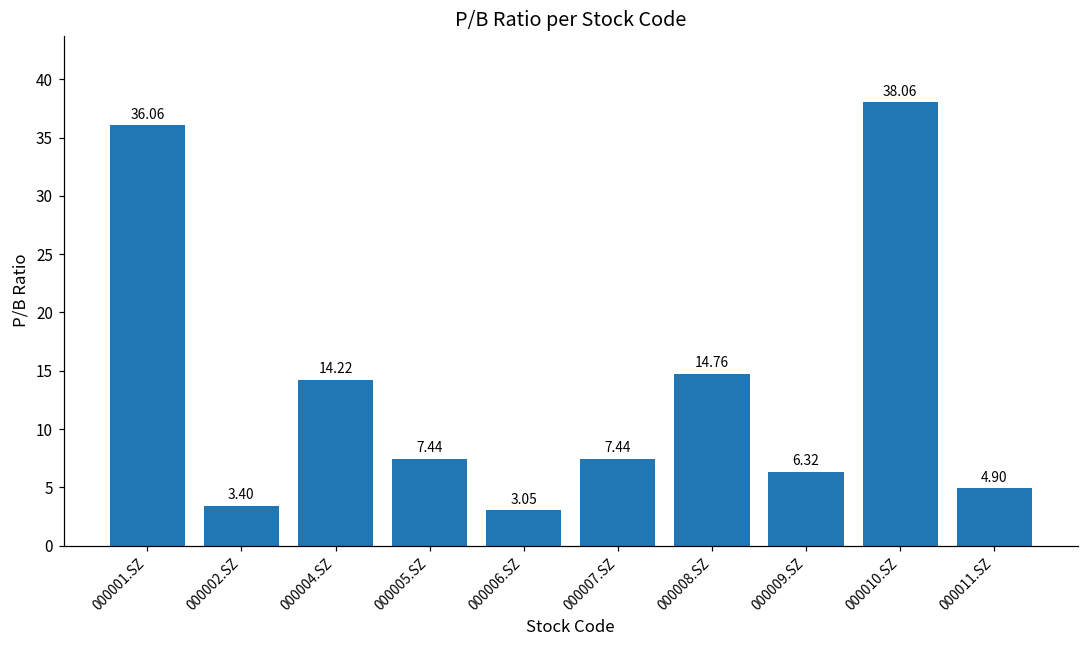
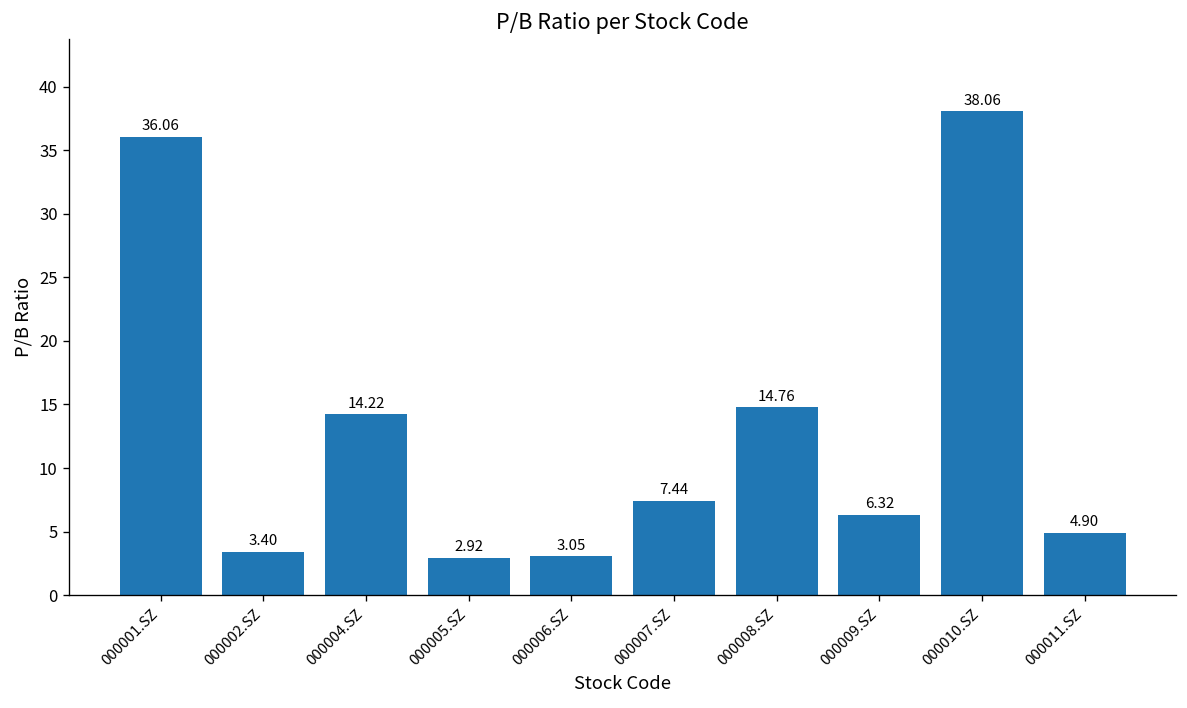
  {
    "000001.SZ": 36.06,
    "000002.SZ": 3.40,
    "000004.SZ": 14.22,
-   "000005.SZ": 7.44,
+   "000005.SZ": 2.92,
    "000006.SZ": 3.05,
    "000007.SZ": 7.44,
    "000008.SZ": 14.76,
    "000009.SZ": 6.32,
    "000010.SZ": 38.06,
    "000011.SZ": 4.90
  }
